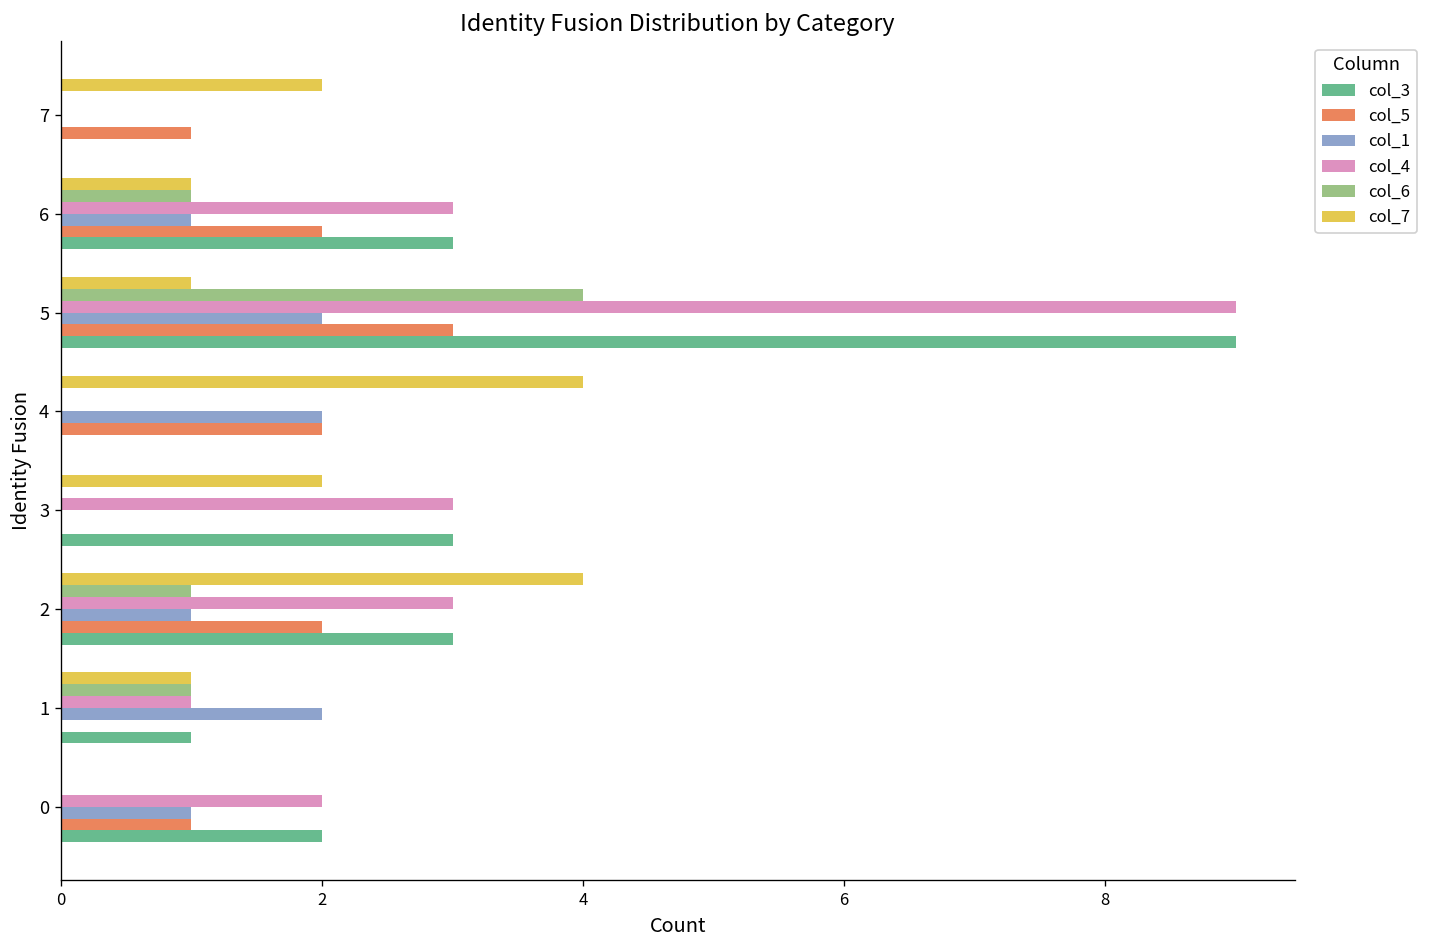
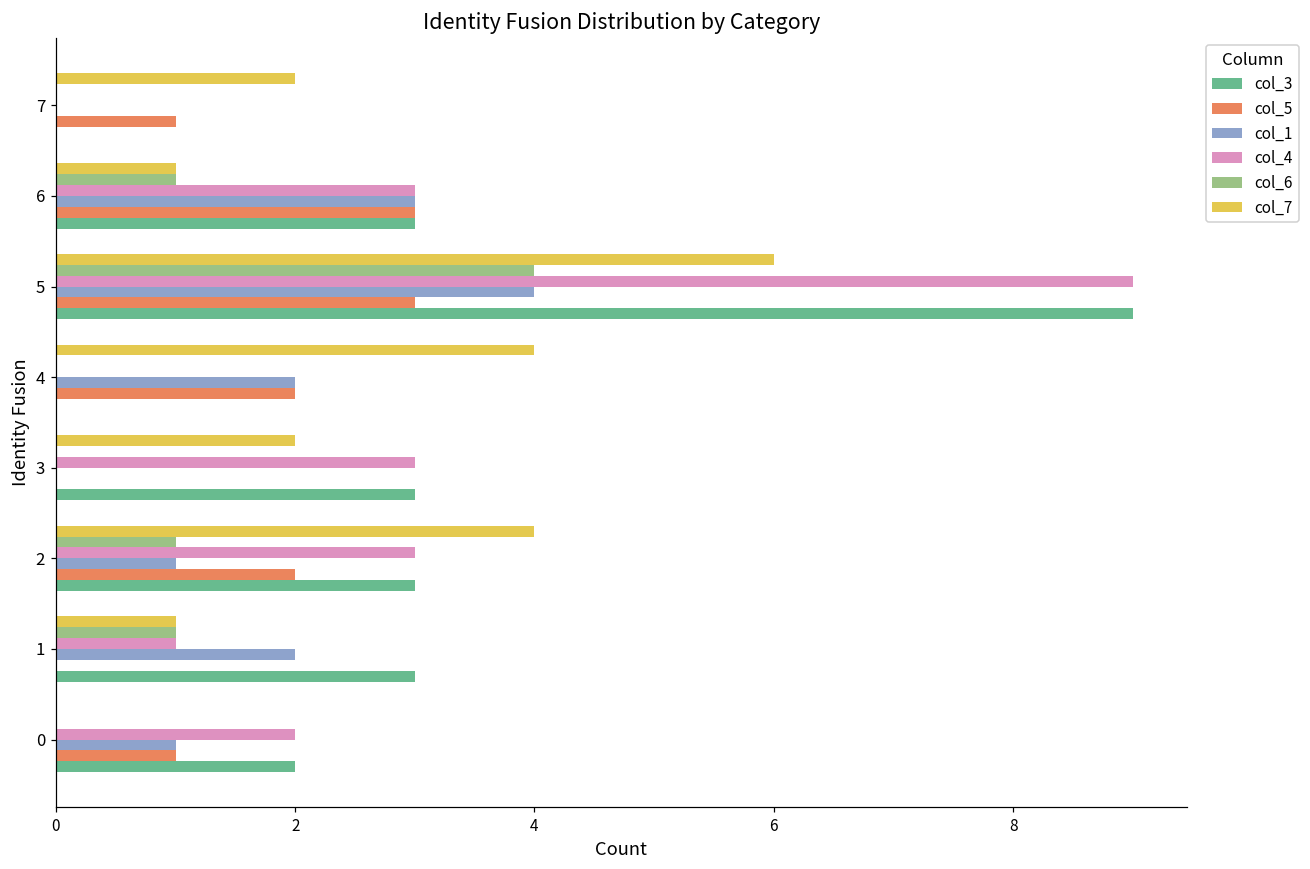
  {
    "col_3": {
      "7": 0,
      "6": 3,
      "5": 9,
      "4": 0,
      "3": 3,
      "2": 3,
-     "1": 1,
+     "1": 3,
      "0": 2
    },
    "col_5": {
      "7": 1,
-     "6": 2,
+     "6": 3,
      "5": 3,
      "4": 2,
      "3": 0,
      "2": 2,
      "1": 0,
      "0": 1
    },
    "col_1": {
      "7": 0,
-     "6": 1,
-     "5": 2,
+     "6": 3,
+     "5": 4,
      "4": 2,
      "3": 0,
      "2": 1,
      "1": 2,
      "0": 1
    },
    "col_4": {
      "7": 0,
      "6": 3,
      "5": 9,
      "4": 0,
      "3": 3,
      "2": 3,
      "1": 1,
      "0": 2
    },
    "col_6": {
      "7": 0,
      "6": 1,
      "5": 4,
      "4": 0,
      "3": 0,
      "2": 1,
      "1": 1,
      "0": 0
    },
    "col_7": {
      "7": 2,
      "6": 1,
-     "5": 1,
+     "5": 6,
      "4": 4,
      "3": 2,
      "2": 4,
      "1": 1,
      "0": 0
    }
  }
